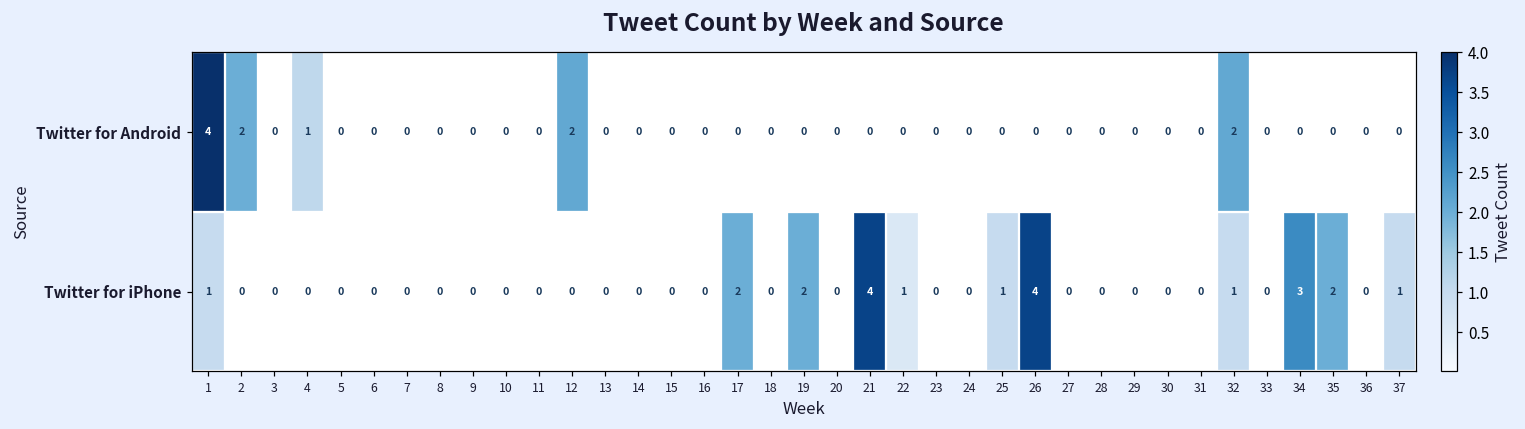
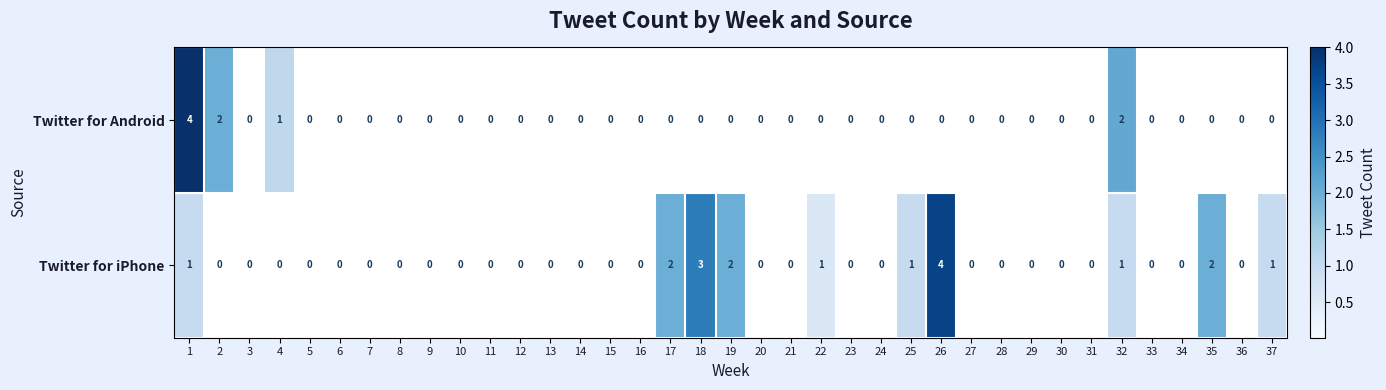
  {
    "Twitter for Android": {
      "1": 4,
      "2": 2,
      "3": 0,
      "4": 1,
      "5": 0,
      "6": 0,
      "7": 0,
      "8": 0,
      "9": 0,
      "10": 0,
      "11": 0,
-     "12": 2,
+     "12": 0,
      "13": 0,
      "14": 0,
      "15": 0,
      "16": 0,
      "17": 0,
      "18": 0,
      "19": 0,
      "20": 0,
      "21": 0,
      "22": 0,
      "23": 0,
      "24": 0,
      "25": 0,
      "26": 0,
      "27": 0,
      "28": 0,
      "29": 0,
      "30": 0,
      "31": 0,
      "32": 2,
      "33": 0,
      "34": 0,
      "35": 0,
      "36": 0,
      "37": 0
    },
    "Twitter for iPhone": {
      "1": 1,
      "2": 0,
      "3": 0,
      "4": 0,
      "5": 0,
      "6": 0,
      "7": 0,
      "8": 0,
      "9": 0,
      "10": 0,
      "11": 0,
      "12": 0,
      "13": 0,
      "14": 0,
      "15": 0,
      "16": 0,
      "17": 2,
-     "18": 0,
+     "18": 3,
      "19": 2,
      "20": 0,
-     "21": 4,
+     "21": 0,
      "22": 1,
      "23": 0,
      "24": 0,
      "25": 1,
      "26": 4,
      "27": 0,
      "28": 0,
      "29": 0,
      "30": 0,
      "31": 0,
      "32": 1,
      "33": 0,
-     "34": 3,
+     "34": 0,
      "35": 2,
      "36": 0,
      "37": 1
    }
  }
